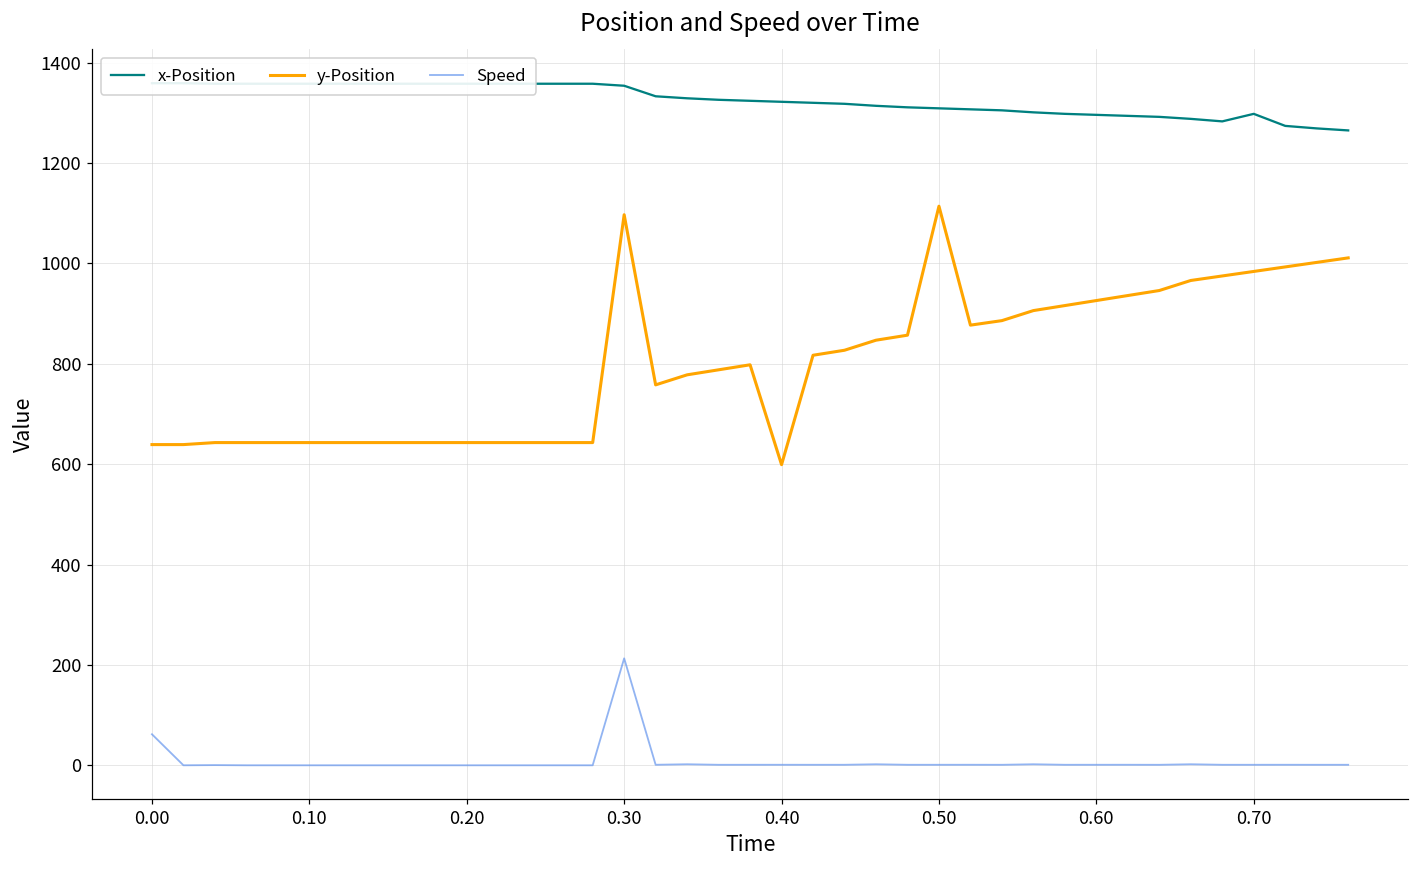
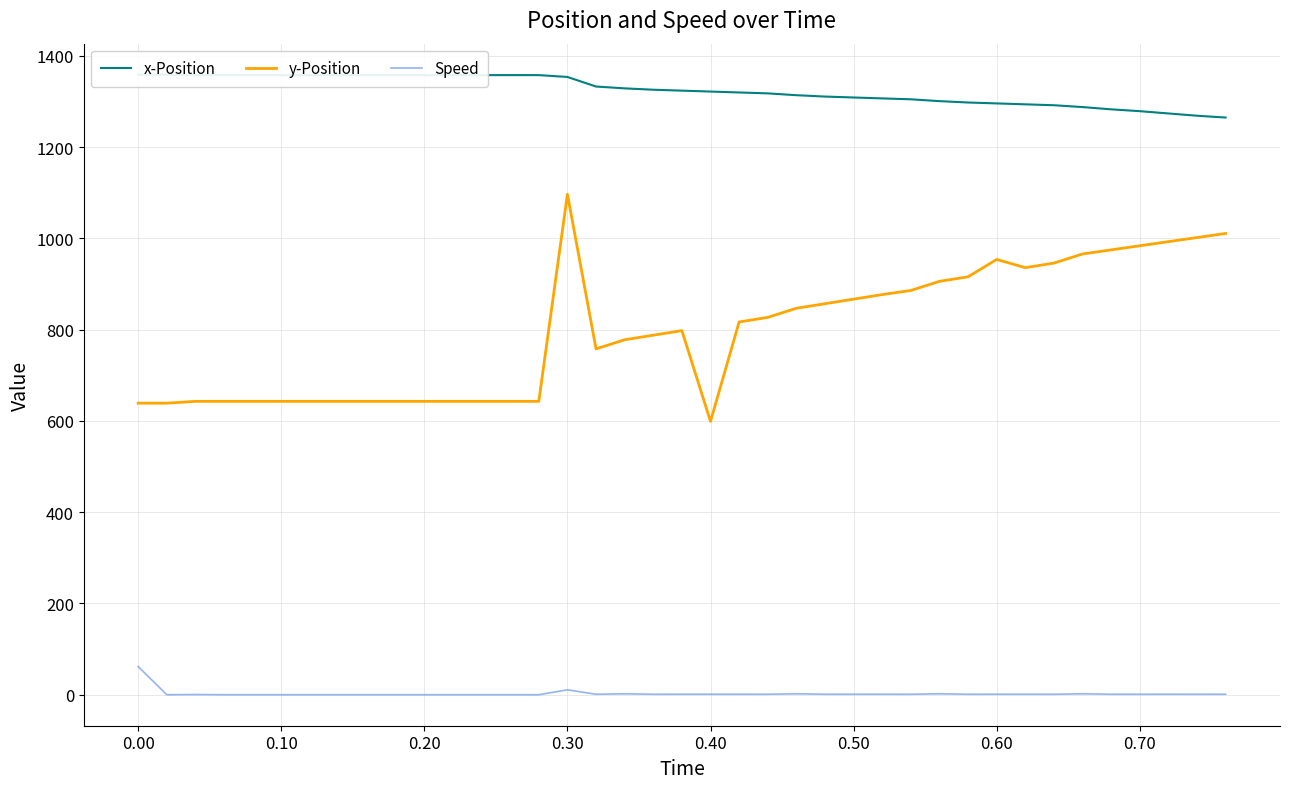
  {
    "x-Position": {
      "0.30": 1350,
      "0.40": 1320,
      "0.50": 1310,
      "0.60": 1300,
-     "0.70": 1300
+     "0.70": 1280
    },
    "y-Position": {
      "0.00": 640,
      "0.10": 640,
      "0.20": 640,
      "0.30": 1100,
      "0.40": 600,
-     "0.50": 1110,
-     "0.60": 930,
+     "0.50": 870,
+     "0.60": 950,
      "0.70": 980
    },
    "Speed": {
      "0.00": 60,
      "0.10": 0,
      "0.20": 0,
-     "0.30": 210,
+     "0.30": 10,
      "0.40": 0,
      "0.50": 0,
      "0.60": 0,
      "0.70": 0
    }
  }
